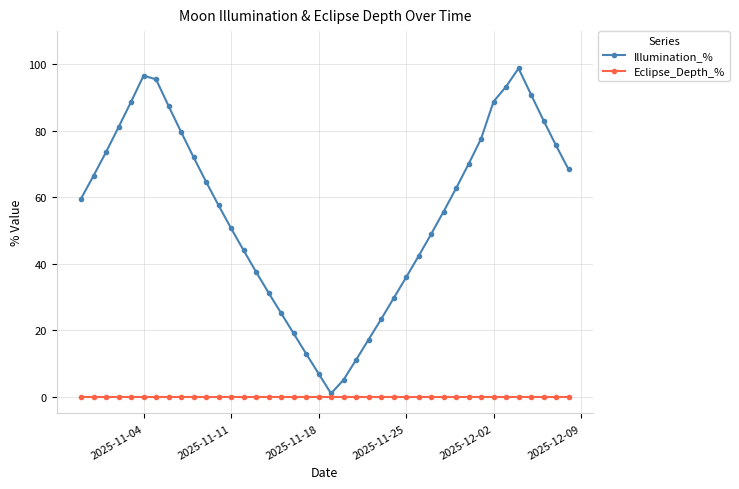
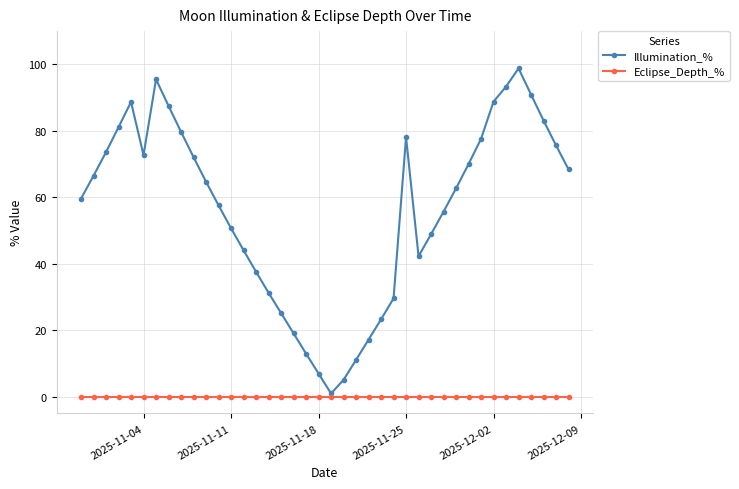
  {
    "Illumination_%": {
-     "2025-11-04": 97,
+     "2025-11-04": 73,
      "2025-11-11": 51,
      "2025-11-18": 7,
-     "2025-11-25": 36,
+     "2025-11-25": 78,
      "2025-12-02": 89
    },
    "Eclipse_Depth_%": {
      "2025-11-04": 0,
      "2025-11-11": 0,
      "2025-11-18": 0,
      "2025-11-25": 0,
      "2025-12-02": 0
    }
  }
